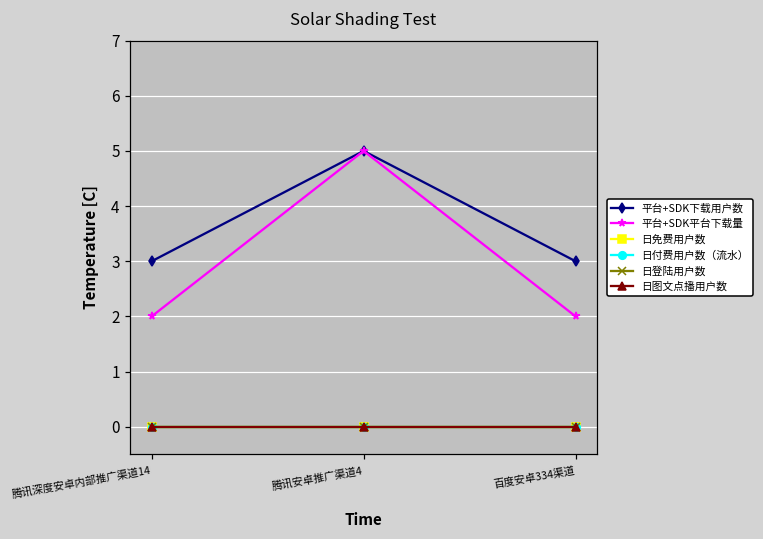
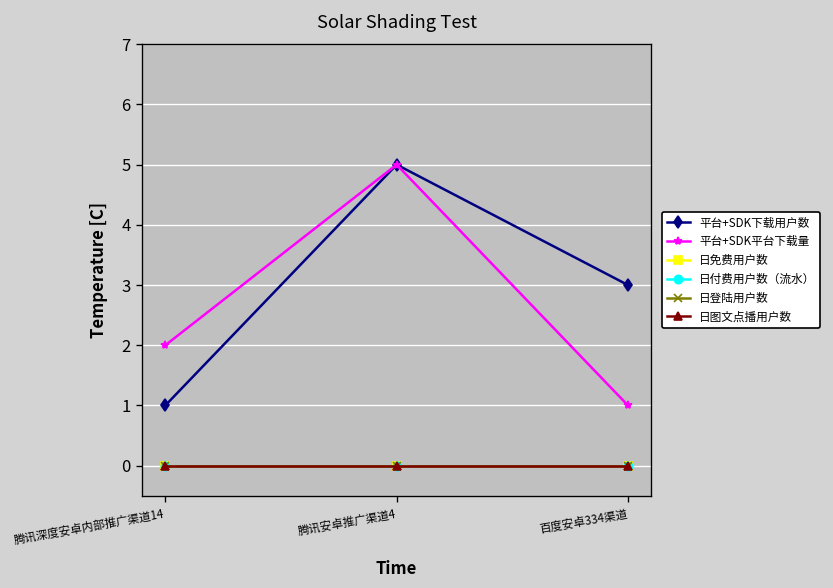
  {
    "平台+SDK下载用户数": {
-     "腾讯深度安卓内部推广渠道14": 3,
+     "腾讯深度安卓内部推广渠道14": 1,
      "百度安卓334渠道": 3
    },
    "平台+SDK平台下载量": {
      "腾讯深度安卓内部推广渠道14": 2,
-     "百度安卓334渠道": 2
+     "百度安卓334渠道": 1
    },
    "日图文点播用户数": {
      "腾讯深度安卓内部推广渠道14": 0,
      "腾讯安卓推广渠道4": 0,
      "百度安卓334渠道": 0
    }
  }
